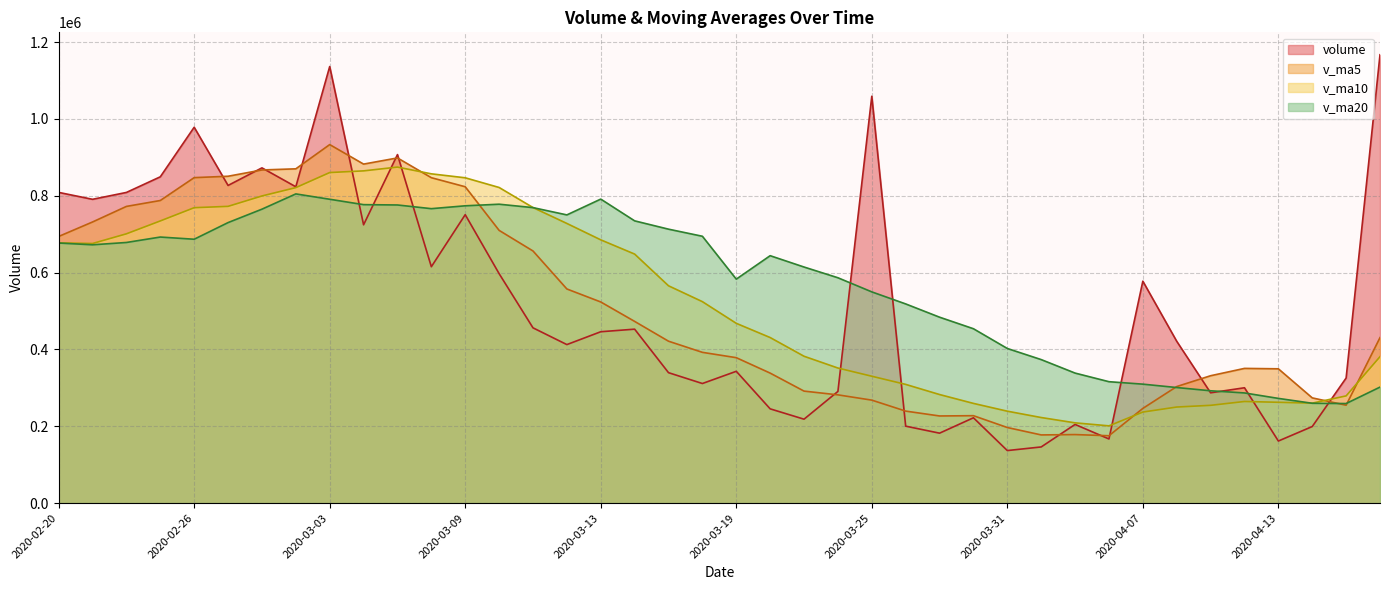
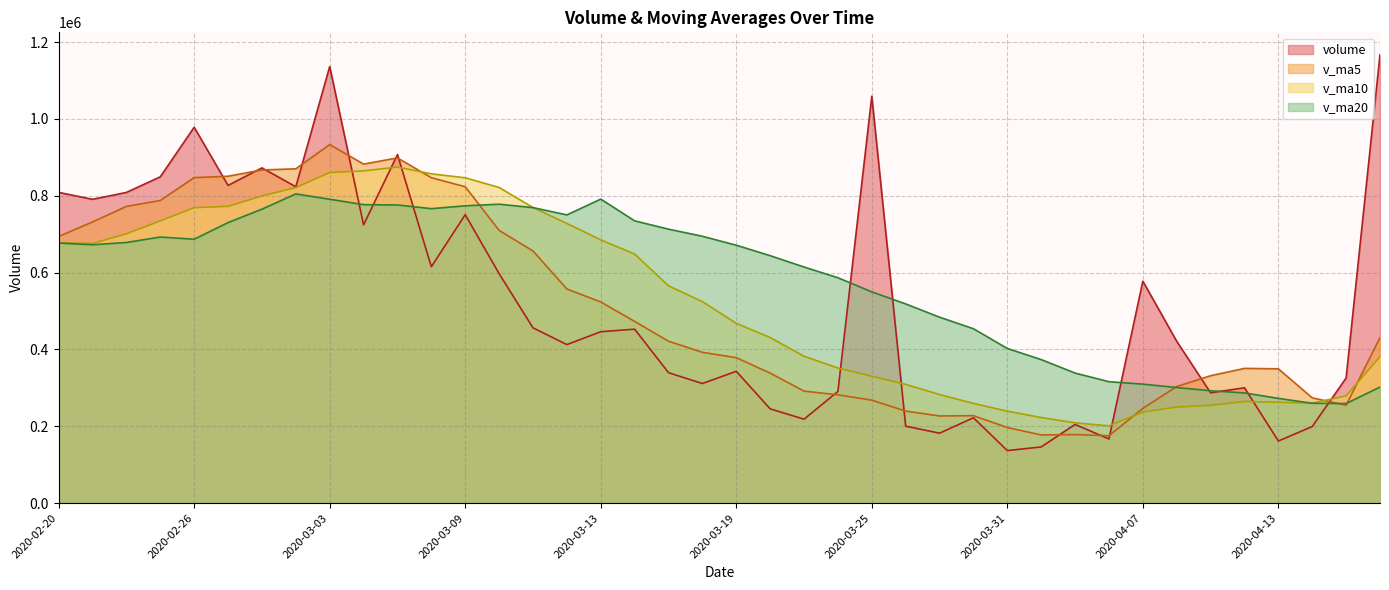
  {
    "volume": {
      "2020-02-20": 810000,
      "2020-02-26": 980000,
      "2020-03-03": 1140000,
      "2020-03-09": 750000,
      "2020-03-13": 450000,
      "2020-03-19": 340000,
      "2020-03-25": 1060000,
      "2020-03-31": 140000,
      "2020-04-07": 580000,
      "2020-04-13": 160000
    },
    "v_ma20": {
      "2020-02-26": 690000,
      "2020-03-03": 790000,
      "2020-03-09": 770000,
      "2020-03-13": 790000,
-     "2020-03-19": 580000,
+     "2020-03-19": 670000,
      "2020-03-25": 550000,
      "2020-03-31": 400000,
      "2020-04-07": 310000,
      "2020-04-13": 270000
    }
  }
